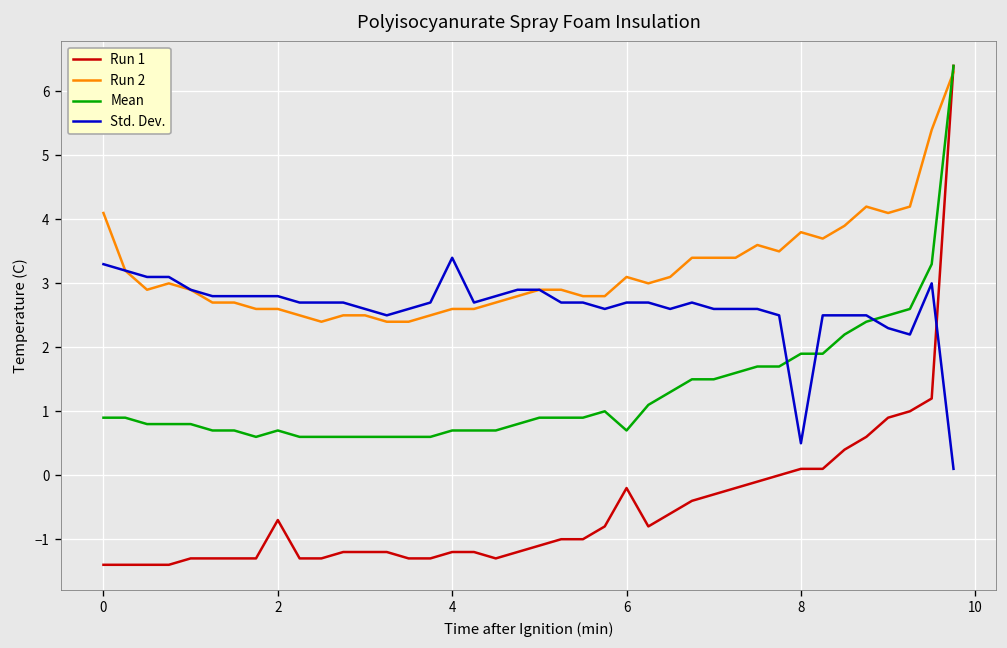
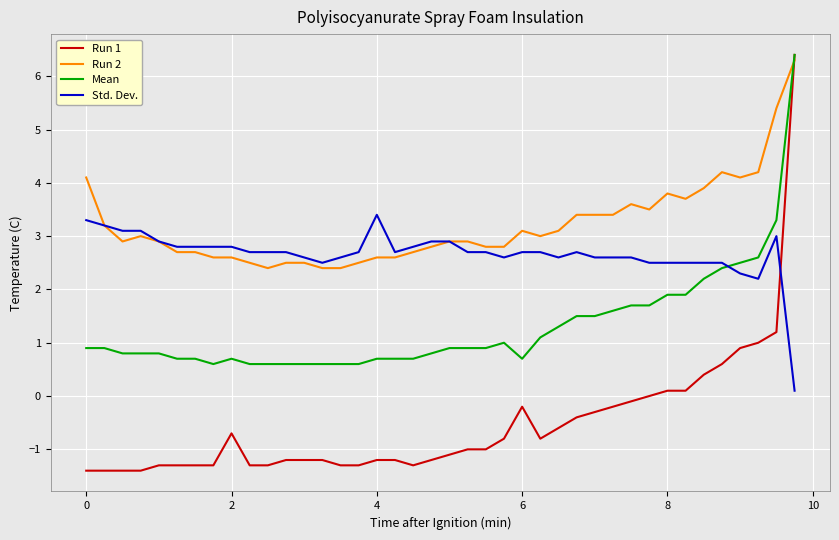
  {
    "Run 1": {
      "0": -1.4,
      "2": -0.7,
      "4": -1.2,
      "6": -0.2,
      "8": 0.1
    },
    "Run 2": {
      "0": 4.1,
      "2": 2.6,
      "4": 2.6,
      "6": 3.1,
      "8": 3.8
    },
    "Mean": {
      "0": 0.9,
      "2": 0.7,
      "4": 0.7,
      "6": 0.7,
      "8": 1.9
    },
    "Std. Dev.": {
      "0": 3.3,
      "2": 2.8,
      "4": 3.4,
      "6": 2.7,
-     "8": 0.5
+     "8": 2.5
    }
  }
